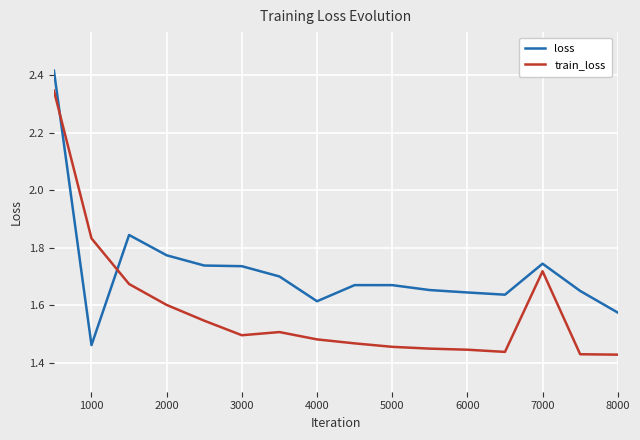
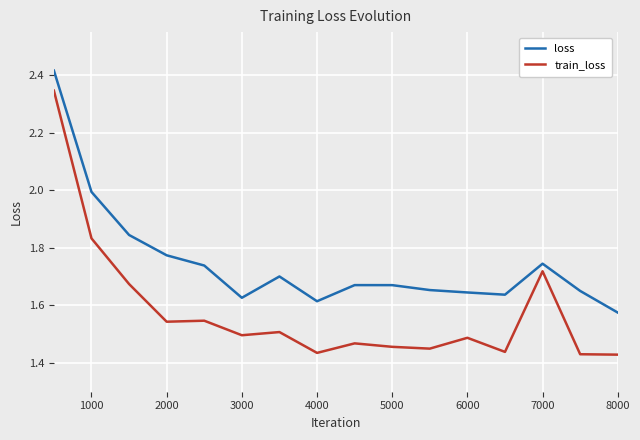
  {
    "loss": {
-     "1000": 1.46,
+     "1000": 1.99,
      "2000": 1.77,
-     "3000": 1.74,
+     "3000": 1.63,
      "4000": 1.61,
      "5000": 1.67,
      "6000": 1.65,
      "7000": 1.75,
      "8000": 1.58
    },
    "train_loss": {
      "1000": 1.83,
-     "2000": 1.60,
+     "2000": 1.54,
      "3000": 1.50,
-     "4000": 1.48,
+     "4000": 1.43,
      "5000": 1.46,
-     "6000": 1.45,
+     "6000": 1.49,
      "7000": 1.72,
      "8000": 1.43
    }
  }
